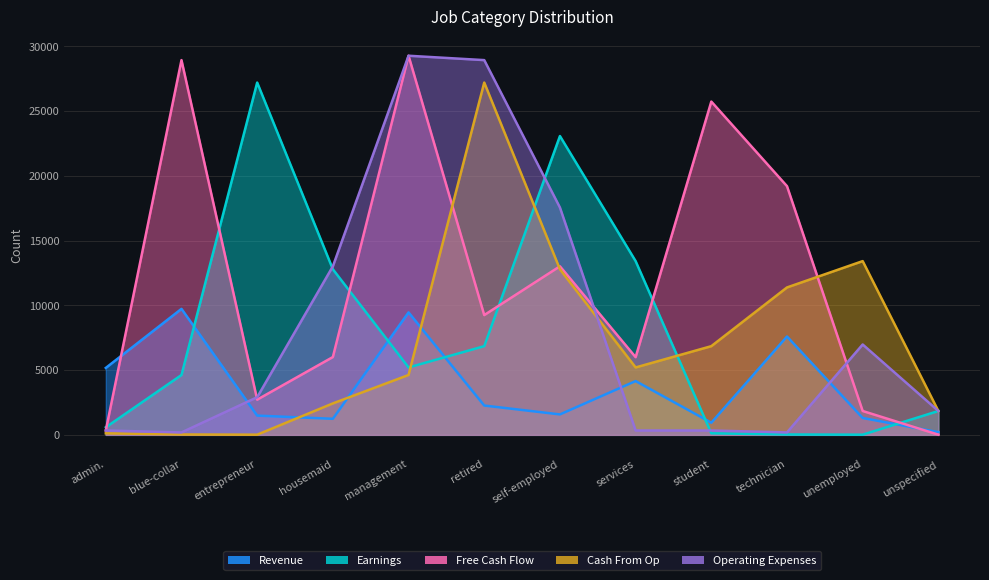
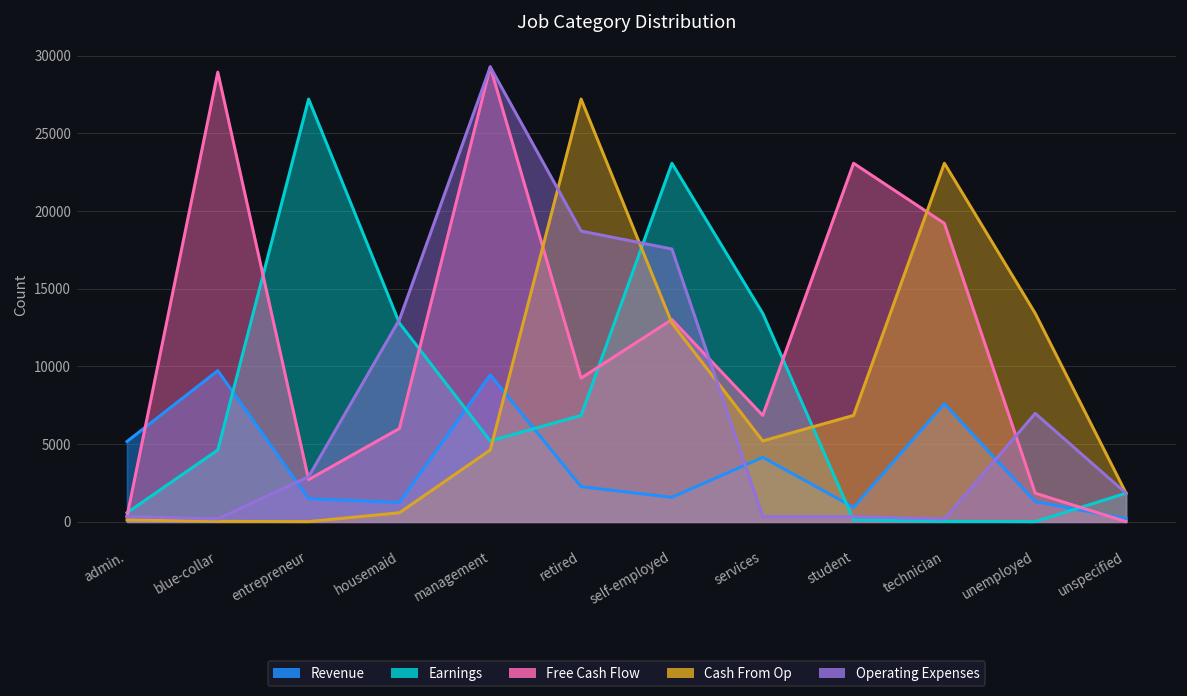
  {
    "Free Cash Flow": {
      "blue-collar": 28900,
      "housemaid": 6000,
      "retired": 9300,
      "self-employed": 13000,
-     "services": 6000,
-     "student": 25700,
+     "services": 6900,
+     "student": 23100,
      "technician": 19200,
      "unemployed": 1800
    },
    "Cash From Op": {
      "admin.": 100,
      "entrepreneur": 0,
-     "housemaid": 2400,
+     "housemaid": 600,
      "management": 4600,
      "retired": 27200,
      "self-employed": 12800,
      "services": 5200,
      "student": 6900,
-     "technician": 11400,
+     "technician": 23100,
      "unemployed": 13400
    },
    "Operating Expenses": {
      "housemaid": 13000,
-     "retired": 28900,
+     "retired": 18700,
      "self-employed": 17600,
      "services": 300,
      "student": 300,
      "unemployed": 7000
    }
  }
